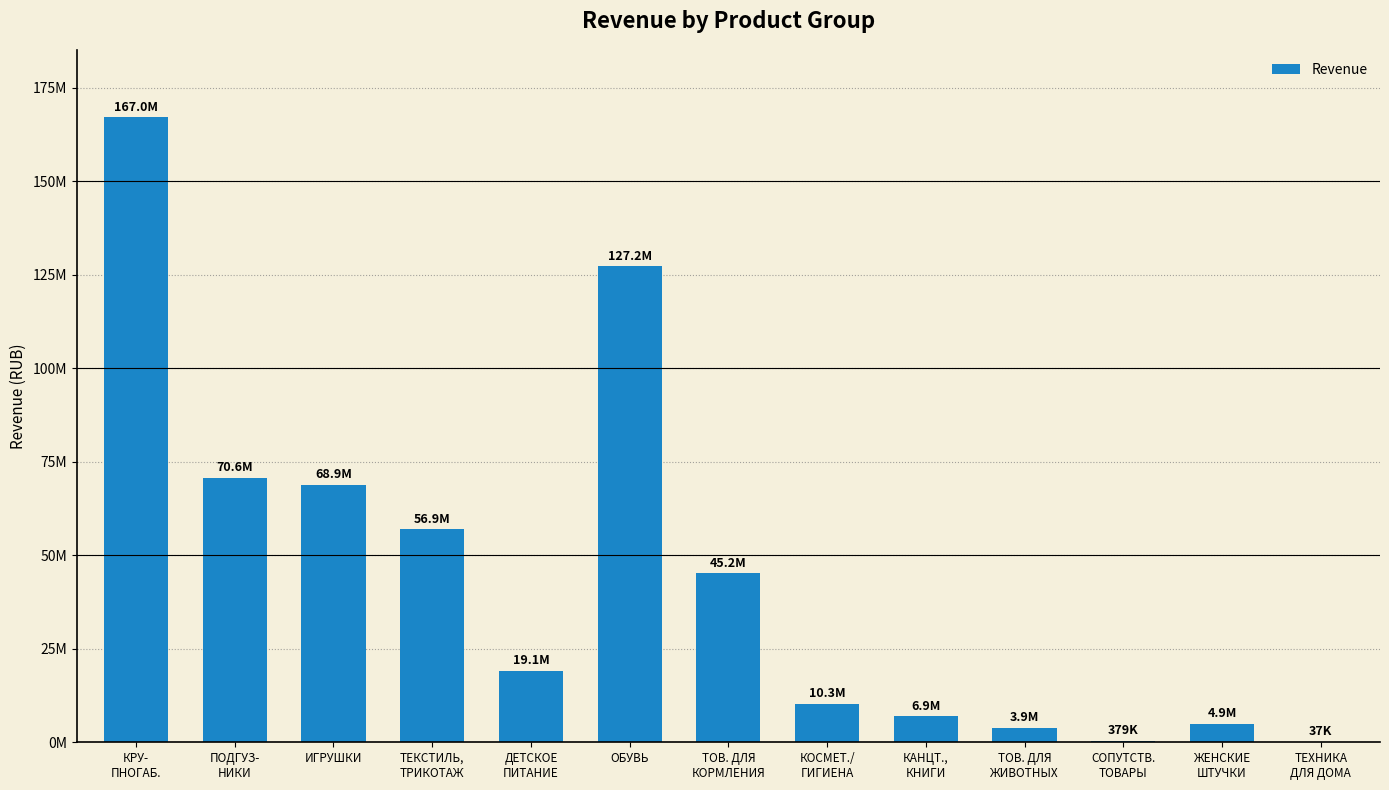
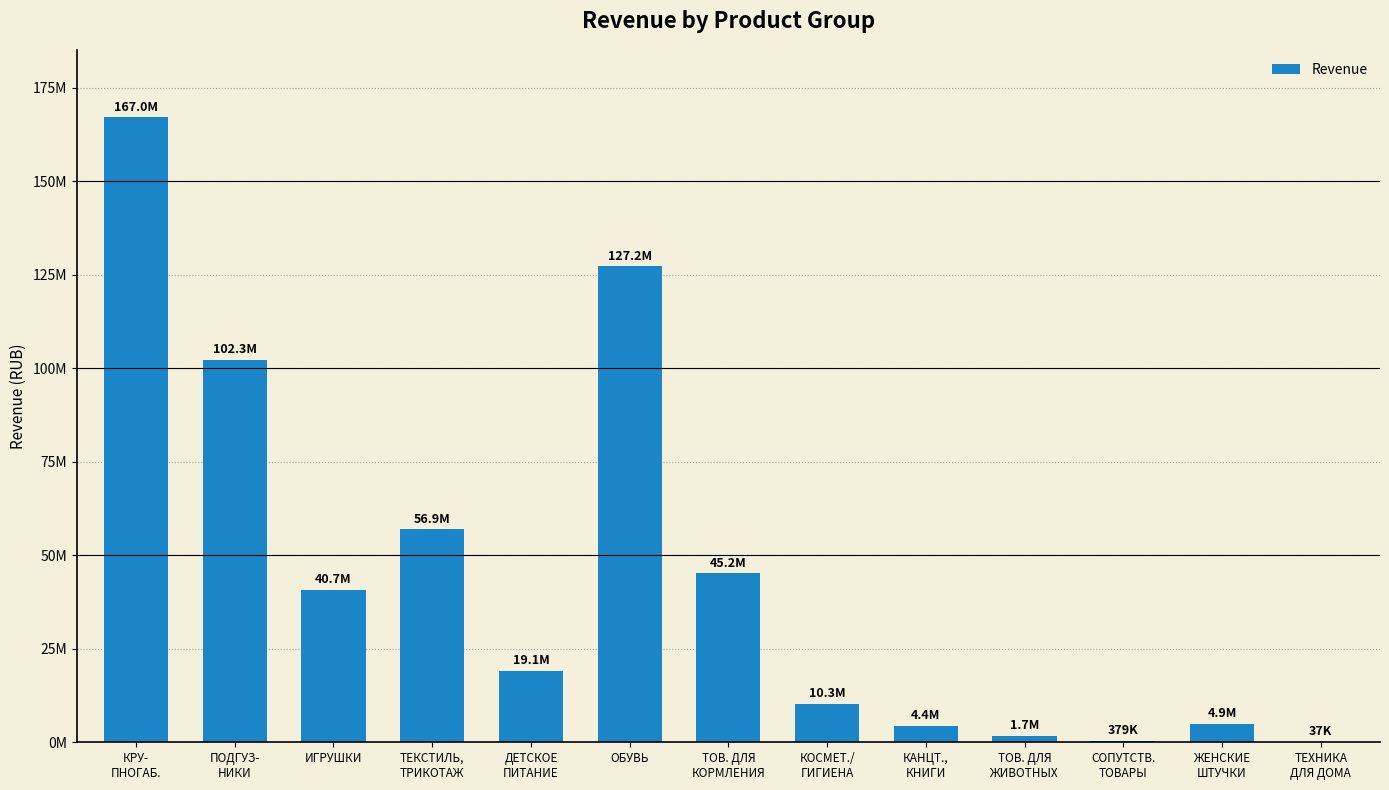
  {
    "КРУ- ПНОГАБ.": "167.0M",
-   "ПОДГУЗ- НИКИ": "70.6M",
-   "ИГРУШКИ": "68.9M",
+   "ПОДГУЗ- НИКИ": "102.3M",
+   "ИГРУШКИ": "40.7M",
    "ТЕКСТИЛЬ, ТРИКОТАЖ": "56.9M",
    "ДЕТСКОЕ ПИТАНИЕ": "19.1M",
    "ОБУВЬ": "127.2M",
    "ТОВ. ДЛЯ КОРМЛЕНИЯ": "45.2M",
    "КОСМЕТ./ ГИГИЕНА": "10.3M",
-   "КАНЦТ., КНИГИ": "6.9M",
-   "ТОВ. ДЛЯ ЖИВОТНЫХ": "3.9M",
+   "КАНЦТ., КНИГИ": "4.4M",
+   "ТОВ. ДЛЯ ЖИВОТНЫХ": "1.7M",
    "СОПУТСТВ. ТОВАРЫ": "379K",
    "ЖЕНСКИЕ ШТУЧКИ": "4.9M",
    "ТЕХНИКА ДЛЯ ДОМА": "37K"
  }
